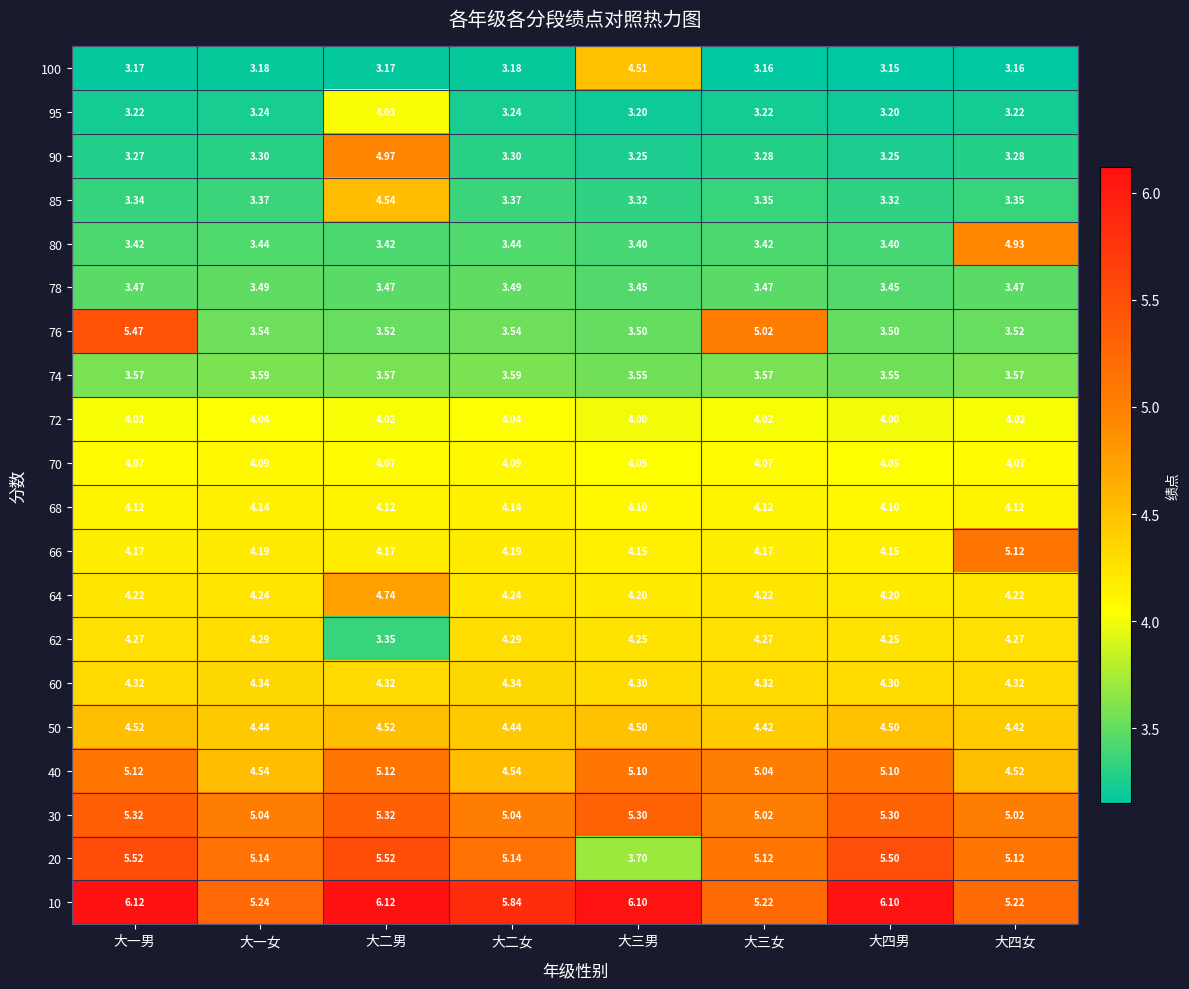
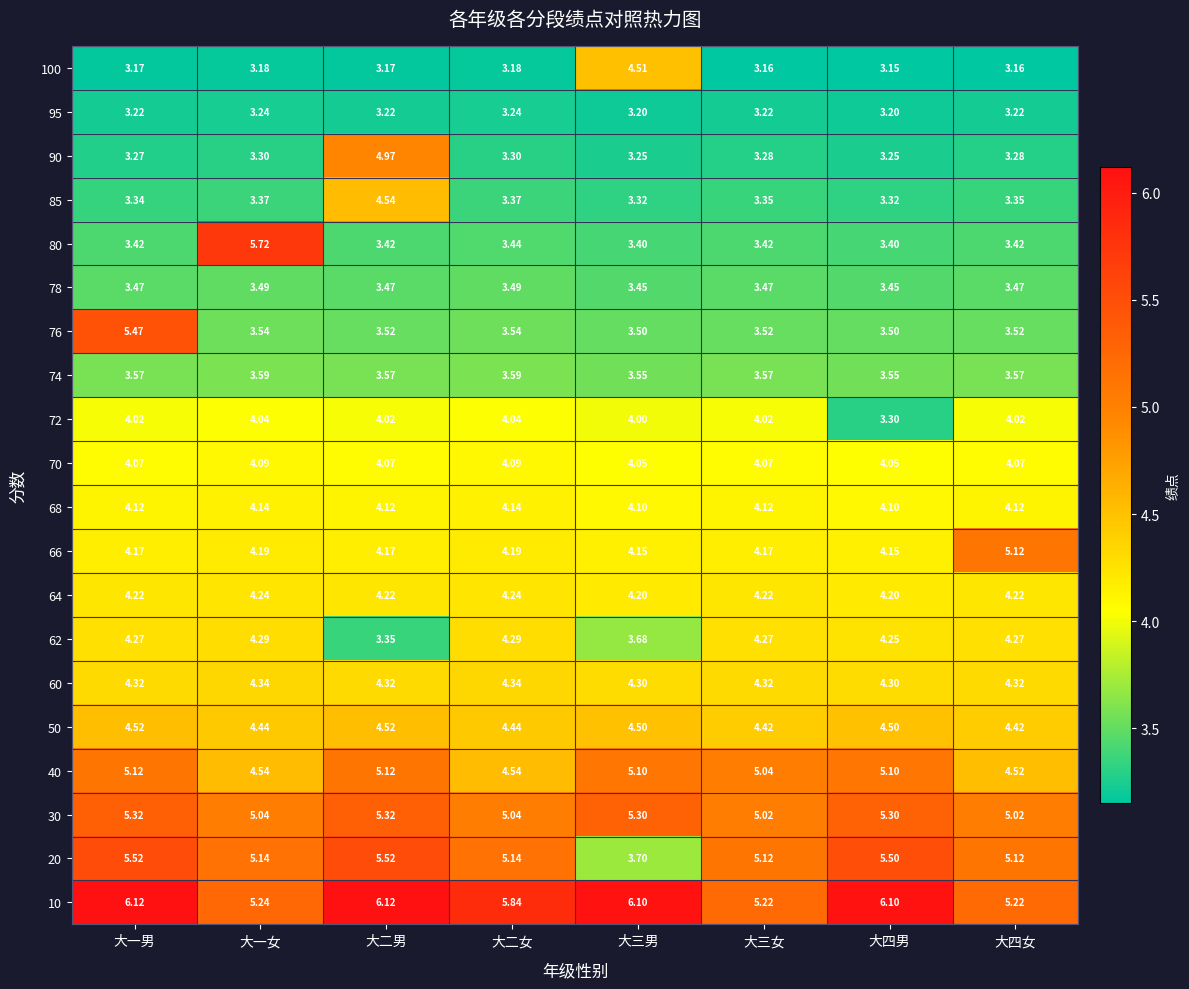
  {
    "100": {
      "大一男": 3.17,
      "大一女": 3.18,
      "大二男": 3.17,
      "大二女": 3.18,
      "大三男": 4.51,
      "大三女": 3.16,
      "大四男": 3.15,
      "大四女": 3.16
    },
    "95": {
      "大一男": 3.22,
      "大一女": 3.24,
-     "大二男": 4.03,
+     "大二男": 3.22,
      "大二女": 3.24,
      "大三男": 3.20,
      "大三女": 3.22,
      "大四男": 3.20,
      "大四女": 3.22
    },
    "90": {
      "大一男": 3.27,
      "大一女": 3.30,
      "大二男": 4.97,
      "大二女": 3.30,
      "大三男": 3.25,
      "大三女": 3.28,
      "大四男": 3.25,
      "大四女": 3.28
    },
    "85": {
      "大一男": 3.34,
      "大一女": 3.37,
      "大二男": 4.54,
      "大二女": 3.37,
      "大三男": 3.32,
      "大三女": 3.35,
      "大四男": 3.32,
      "大四女": 3.35
    },
    "80": {
      "大一男": 3.42,
-     "大一女": 3.44,
+     "大一女": 5.72,
      "大二男": 3.42,
      "大二女": 3.44,
      "大三男": 3.40,
      "大三女": 3.42,
      "大四男": 3.40,
-     "大四女": 4.93
+     "大四女": 3.42
    },
    "78": {
      "大一男": 3.47,
      "大一女": 3.49,
      "大二男": 3.47,
      "大二女": 3.49,
      "大三男": 3.45,
      "大三女": 3.47,
      "大四男": 3.45,
      "大四女": 3.47
    },
    "76": {
      "大一男": 5.47,
      "大一女": 3.54,
      "大二男": 3.52,
      "大二女": 3.54,
      "大三男": 3.50,
-     "大三女": 5.02,
+     "大三女": 3.52,
      "大四男": 3.50,
      "大四女": 3.52
    },
    "74": {
      "大一男": 3.57,
      "大一女": 3.59,
      "大二男": 3.57,
      "大二女": 3.59,
      "大三男": 3.55,
      "大三女": 3.57,
      "大四男": 3.55,
      "大四女": 3.57
    },
    "72": {
      "大一男": 4.02,
      "大一女": 4.04,
      "大二男": 4.02,
      "大二女": 4.04,
      "大三男": 4.00,
      "大三女": 4.02,
-     "大四男": 4.00,
+     "大四男": 3.30,
      "大四女": 4.02
    },
    "70": {
      "大一男": 4.07,
      "大一女": 4.09,
      "大二男": 4.07,
      "大二女": 4.09,
      "大三男": 4.05,
      "大三女": 4.07,
      "大四男": 4.05,
      "大四女": 4.07
    },
    "68": {
      "大一男": 4.12,
      "大一女": 4.14,
      "大二男": 4.12,
      "大二女": 4.14,
      "大三男": 4.10,
      "大三女": 4.12,
      "大四男": 4.10,
      "大四女": 4.12
    },
    "66": {
      "大一男": 4.17,
      "大一女": 4.19,
      "大二男": 4.17,
      "大二女": 4.19,
      "大三男": 4.15,
      "大三女": 4.17,
      "大四男": 4.15,
      "大四女": 5.12
    },
    "64": {
      "大一男": 4.22,
      "大一女": 4.24,
-     "大二男": 4.74,
+     "大二男": 4.22,
      "大二女": 4.24,
      "大三男": 4.20,
      "大三女": 4.22,
      "大四男": 4.20,
      "大四女": 4.22
    },
    "62": {
      "大一男": 4.27,
      "大一女": 4.29,
      "大二男": 3.35,
      "大二女": 4.29,
-     "大三男": 4.25,
+     "大三男": 3.68,
      "大三女": 4.27,
      "大四男": 4.25,
      "大四女": 4.27
    },
    "60": {
      "大一男": 4.32,
      "大一女": 4.34,
      "大二男": 4.32,
      "大二女": 4.34,
      "大三男": 4.30,
      "大三女": 4.32,
      "大四男": 4.30,
      "大四女": 4.32
    },
    "50": {
      "大一男": 4.52,
      "大一女": 4.44,
      "大二男": 4.52,
      "大二女": 4.44,
      "大三男": 4.50,
      "大三女": 4.42,
      "大四男": 4.50,
      "大四女": 4.42
    },
    "40": {
      "大一男": 5.12,
      "大一女": 4.54,
      "大二男": 5.12,
      "大二女": 4.54,
      "大三男": 5.10,
      "大三女": 5.04,
      "大四男": 5.10,
      "大四女": 4.52
    },
    "30": {
      "大一男": 5.32,
      "大一女": 5.04,
      "大二男": 5.32,
      "大二女": 5.04,
      "大三男": 5.30,
      "大三女": 5.02,
      "大四男": 5.30,
      "大四女": 5.02
    },
    "20": {
      "大一男": 5.52,
      "大一女": 5.14,
      "大二男": 5.52,
      "大二女": 5.14,
      "大三男": 3.70,
      "大三女": 5.12,
      "大四男": 5.50,
      "大四女": 5.12
    },
    "10": {
      "大一男": 6.12,
      "大一女": 5.24,
      "大二男": 6.12,
      "大二女": 5.84,
      "大三男": 6.10,
      "大三女": 5.22,
      "大四男": 6.10,
      "大四女": 5.22
    }
  }
